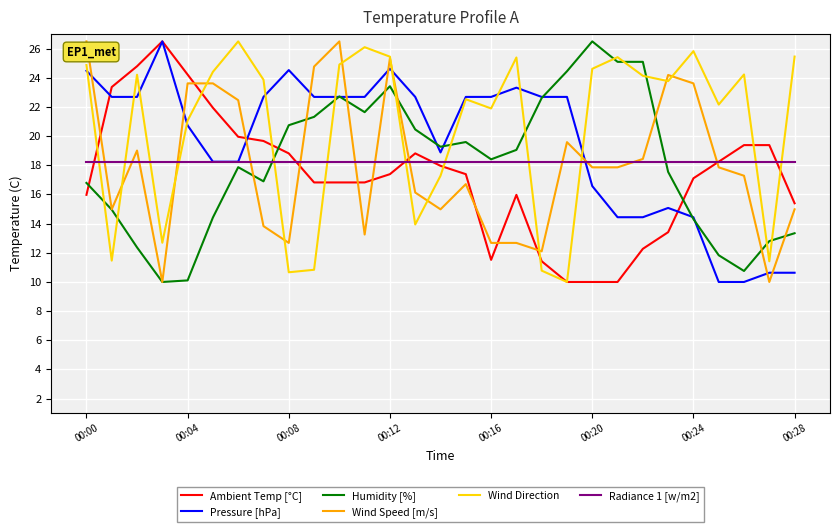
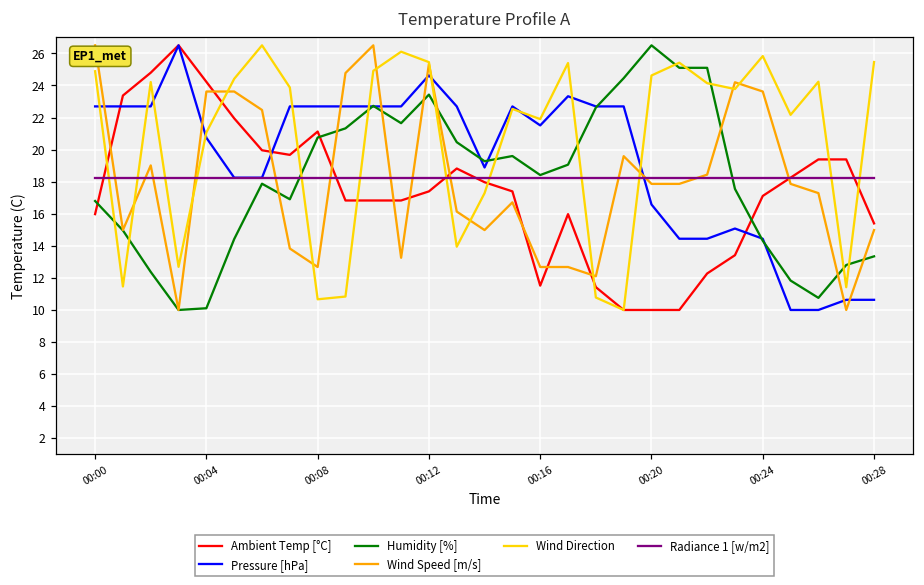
  {
    "Ambient Temp [°C]": {
      "00:00": 16.0,
      "00:04": 24.2,
-     "00:08": 18.8,
+     "00:08": 21.1,
      "00:12": 17.4,
      "00:16": 11.5,
      "00:20": 10.0,
      "00:24": 17.1,
      "00:28": 15.4
    },
    "Pressure [hPa]": {
-     "00:00": 24.5,
+     "00:00": 22.7,
      "00:04": 20.7,
-     "00:08": 24.5,
+     "00:08": 22.7,
      "00:12": 24.6,
-     "00:16": 22.7,
+     "00:16": 21.5,
      "00:20": 16.6,
      "00:28": 10.6
    },
    "Humidity [%]": {
      "00:00": 16.8,
      "00:04": 10.1,
      "00:08": 20.8,
      "00:12": 23.4,
      "00:20": 26.5,
      "00:28": 13.3
    },
    "Radiance 1 [w/m2]": {
      "00:00": 18.3,
      "00:04": 18.3,
      "00:08": 18.3,
      "00:12": 18.3,
      "00:20": 18.3,
      "00:24": 18.3,
      "00:28": 18.3
    }
  }
